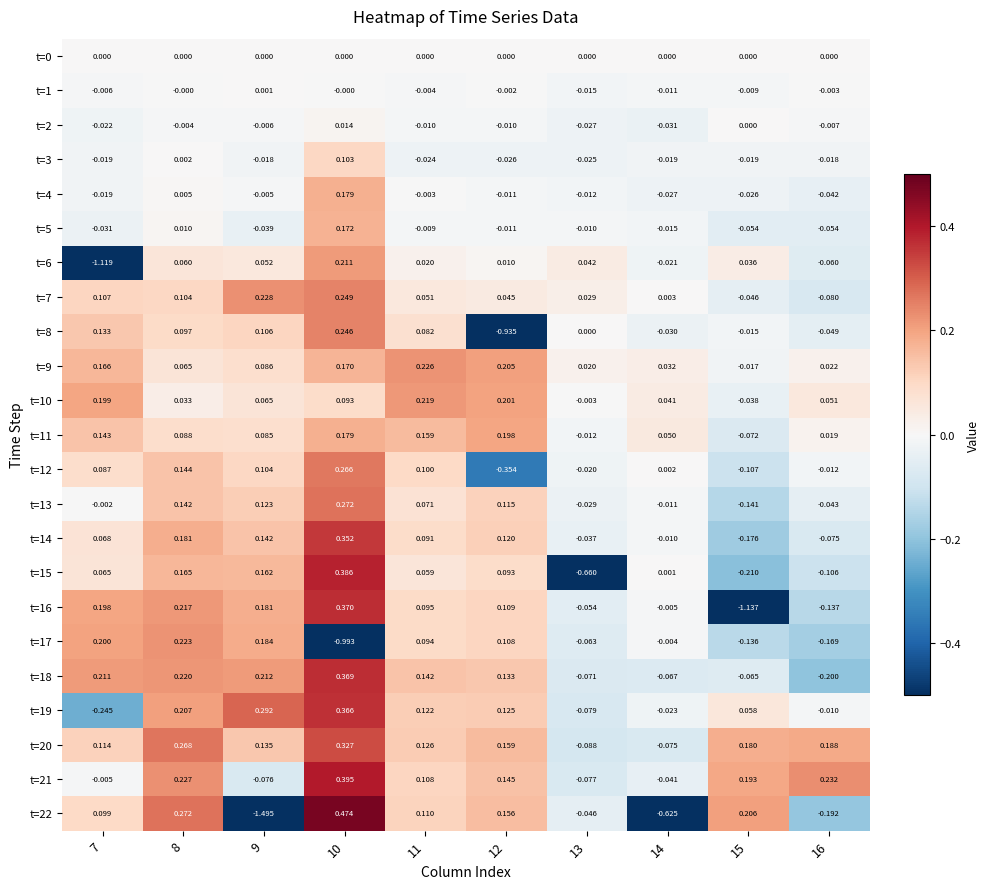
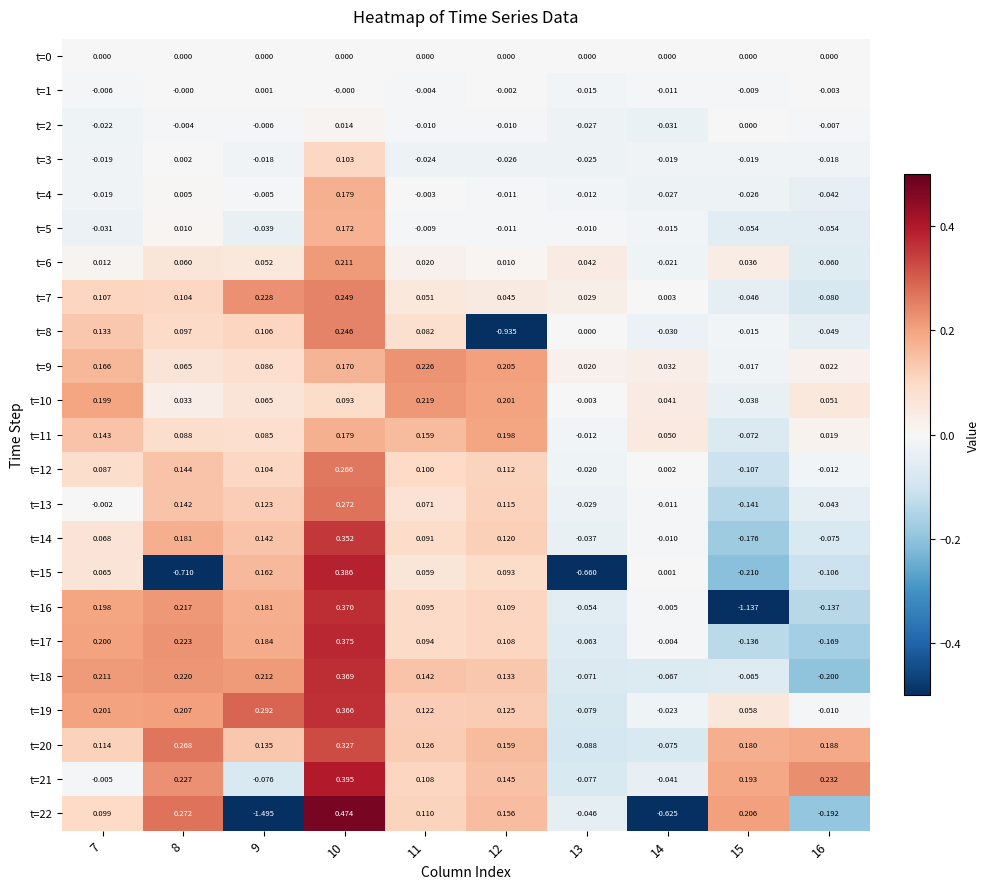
  {
    "t=6": {
-     "7": -1.119,
+     "7": 0.012,
      "8": 0.060,
      "9": 0.052,
      "10": 0.211,
      "11": 0.020,
      "12": 0.010,
      "13": 0.042,
      "14": -0.021,
      "15": 0.036,
      "16": -0.060
    },
    "t=12": {
      "7": 0.087,
      "8": 0.144,
      "9": 0.104,
      "10": 0.266,
      "11": 0.100,
-     "12": -0.354,
+     "12": 0.112,
      "13": -0.020,
      "14": 0.002,
      "15": -0.107,
      "16": -0.012
    },
    "t=15": {
      "7": 0.065,
-     "8": 0.165,
+     "8": -0.710,
      "9": 0.162,
      "10": 0.386,
      "11": 0.059,
      "12": 0.093,
      "13": -0.660,
      "14": 0.001,
      "15": -0.210,
      "16": -0.106
    },
    "t=17": {
      "7": 0.200,
      "8": 0.223,
      "9": 0.184,
-     "10": -0.993,
+     "10": 0.375,
      "11": 0.094,
      "12": 0.108,
      "13": -0.063,
      "14": -0.004,
      "15": -0.136,
      "16": -0.169
    },
    "t=19": {
-     "7": -0.245,
+     "7": 0.201,
      "8": 0.207,
      "9": 0.292,
      "10": 0.366,
      "11": 0.122,
      "12": 0.125,
      "13": -0.079,
      "14": -0.023,
      "15": 0.058,
      "16": -0.010
    }
  }
